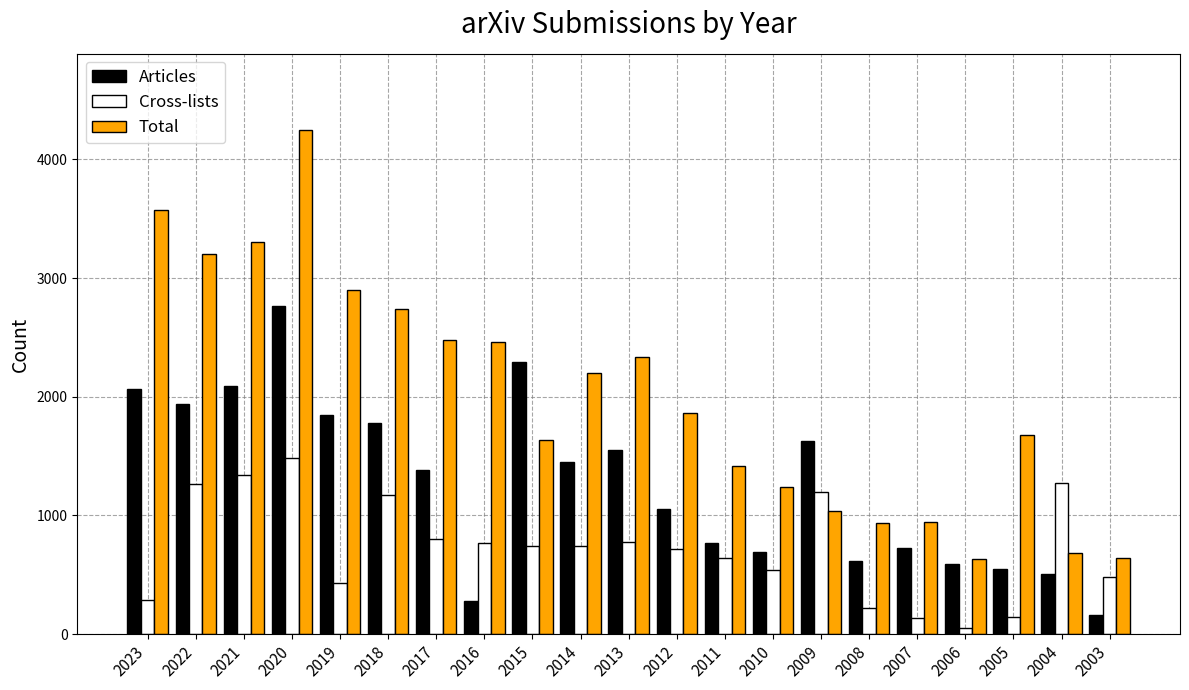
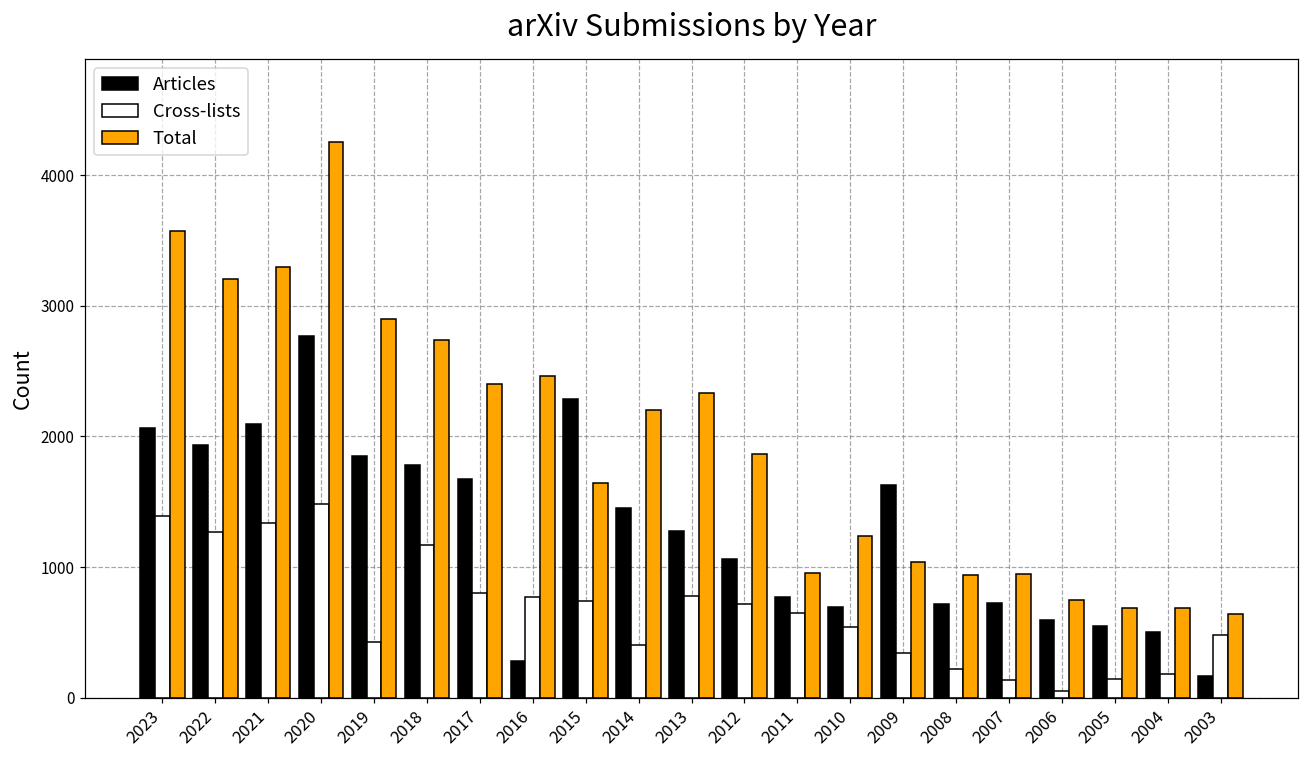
  {
    "Articles": {
      "2023": 2070,
      "2022": 1940,
      "2021": 2090,
      "2020": 2770,
      "2019": 1850,
      "2018": 1780,
-     "2017": 1380,
+     "2017": 1680,
      "2016": 280,
      "2015": 2290,
      "2014": 1450,
-     "2013": 1550,
+     "2013": 1280,
      "2012": 1060,
      "2011": 770,
      "2010": 690,
      "2009": 1630,
-     "2008": 620,
+     "2008": 720,
      "2007": 720,
      "2006": 590,
      "2005": 550,
      "2004": 510,
      "2003": 160
    },
    "Cross-lists": {
-     "2023": 290,
+     "2023": 1390,
      "2022": 1270,
      "2021": 1340,
      "2020": 1480,
      "2019": 430,
      "2018": 1170,
      "2017": 800,
      "2016": 770,
      "2015": 740,
-     "2014": 750,
+     "2014": 400,
      "2013": 780,
      "2012": 720,
      "2011": 650,
      "2010": 540,
-     "2009": 1200,
+     "2009": 350,
      "2008": 220,
      "2007": 140,
      "2006": 50,
      "2005": 140,
-     "2004": 1280,
+     "2004": 180,
      "2003": 480
    },
    "Total": {
      "2023": 3570,
      "2022": 3210,
      "2021": 3300,
      "2020": 4250,
      "2019": 2900,
      "2018": 2740,
-     "2017": 2480,
+     "2017": 2400,
      "2016": 2460,
      "2015": 1640,
      "2014": 2200,
      "2013": 2330,
      "2012": 1860,
-     "2011": 1410,
+     "2011": 960,
      "2010": 1240,
      "2009": 1040,
      "2008": 940,
      "2007": 940,
-     "2006": 630,
-     "2005": 1680,
+     "2006": 750,
+     "2005": 690,
      "2004": 690,
      "2003": 640
    }
  }
